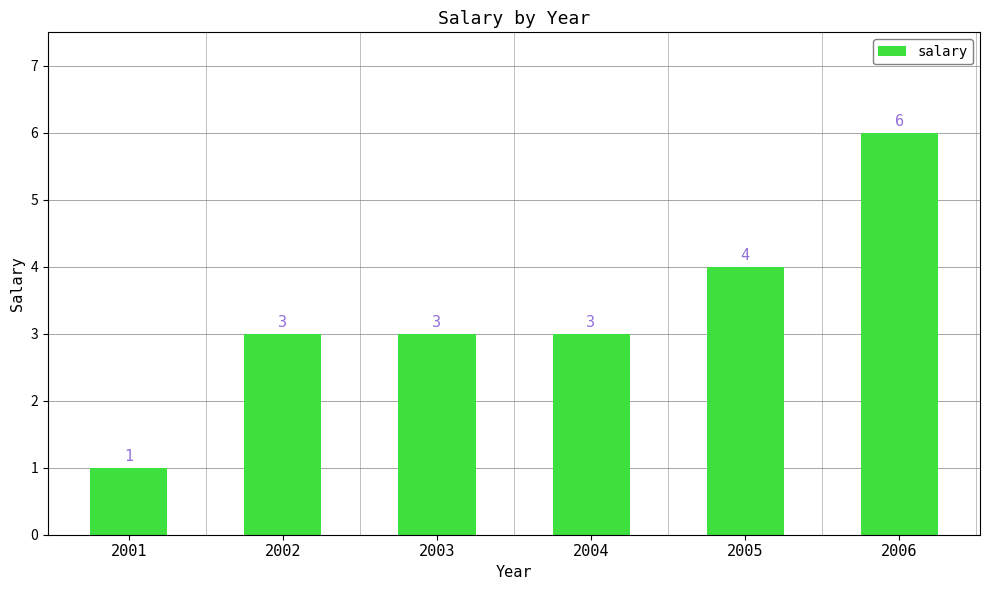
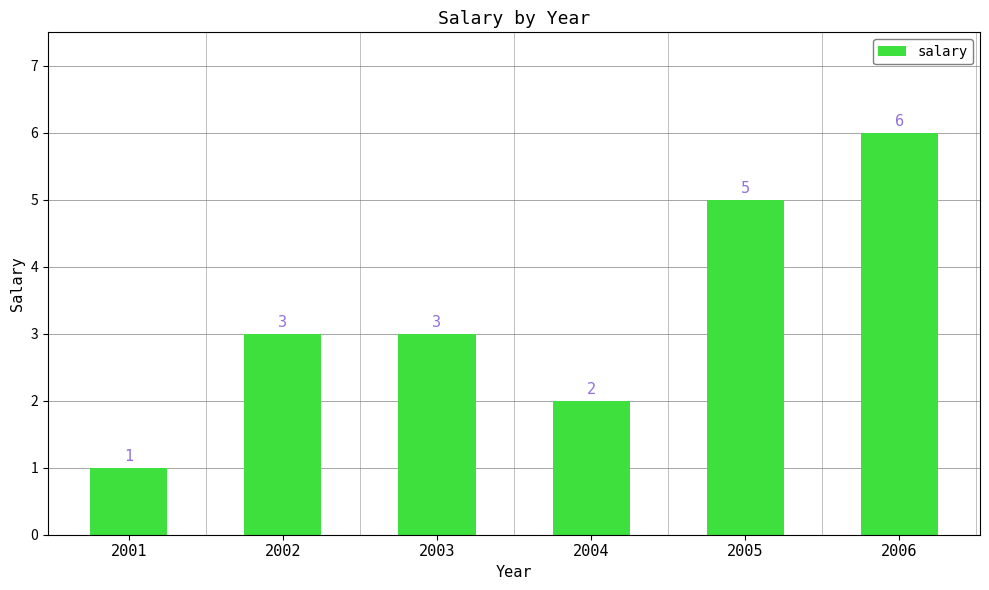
  {
    "2001": 1,
    "2002": 3,
    "2003": 3,
-   "2004": 3,
-   "2005": 4,
+   "2004": 2,
+   "2005": 5,
    "2006": 6
  }
